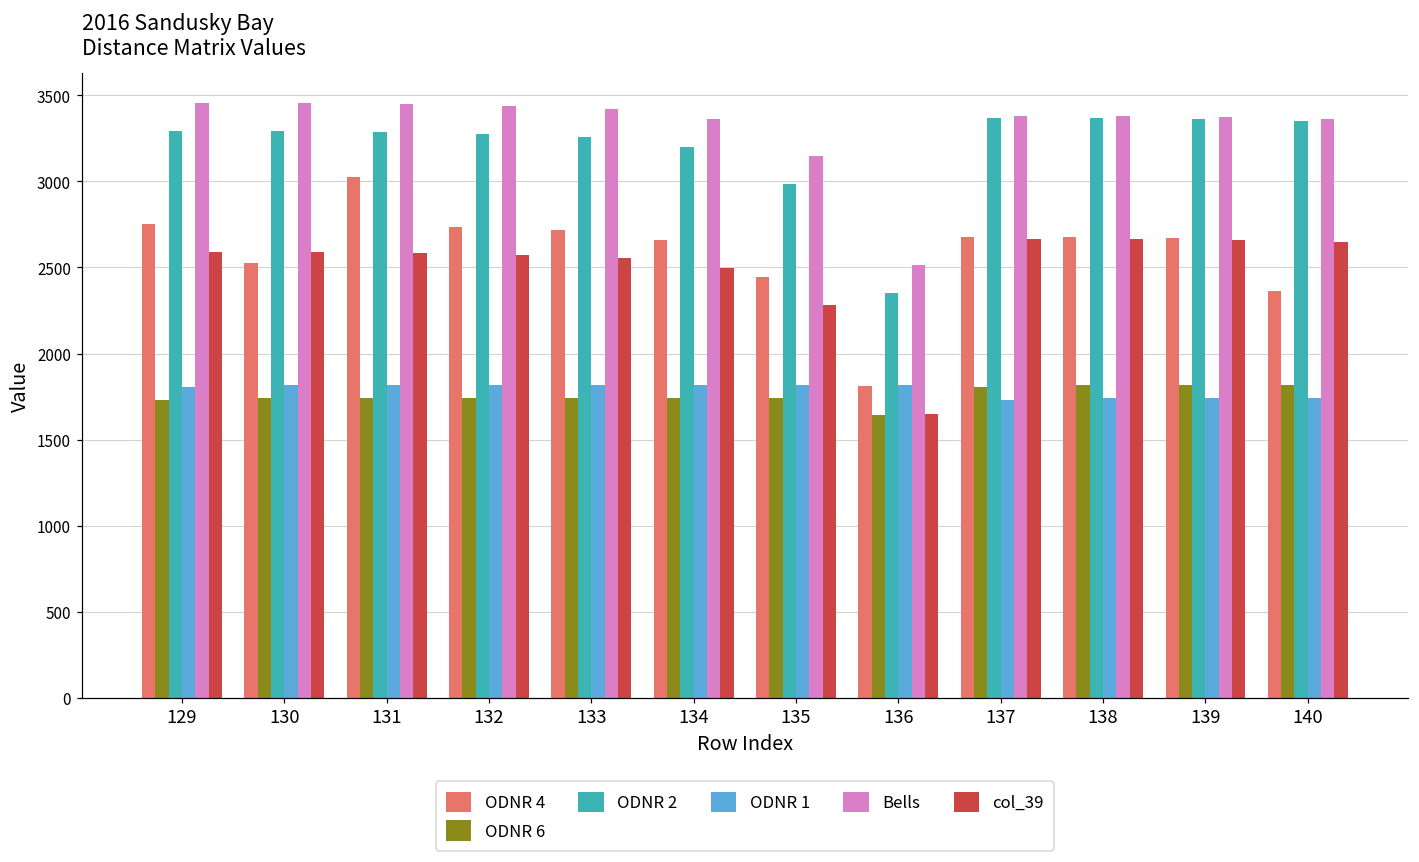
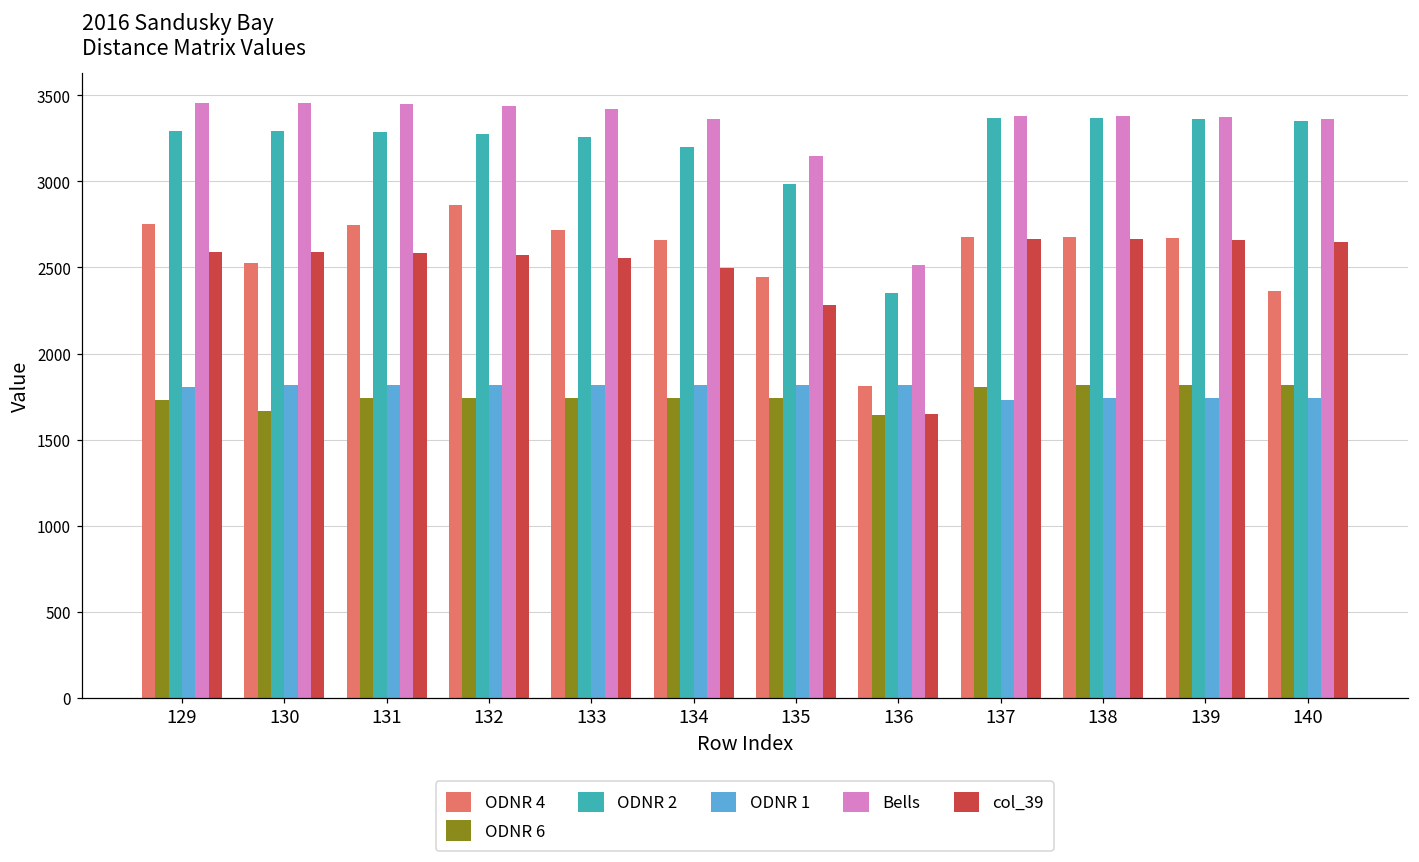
  {
    "ODNR 4": {
      "129": 2750,
      "130": 2530,
-     "131": 3030,
-     "132": 2740,
+     "131": 2750,
+     "132": 2870,
      "133": 2720,
      "134": 2660,
      "135": 2440,
      "136": 1810,
      "137": 2680,
      "138": 2680,
      "139": 2670,
      "140": 2370
    },
    "ODNR 6": {
      "129": 1730,
-     "130": 1740,
+     "130": 1670,
      "131": 1740,
      "132": 1740,
      "133": 1740,
      "134": 1740,
      "135": 1740,
      "136": 1640,
      "137": 1810,
      "138": 1820,
      "139": 1820,
      "140": 1820
    },
    "Bells": {
      "129": 3460,
      "130": 3460,
      "131": 3450,
      "132": 3440,
      "133": 3420,
      "134": 3370,
      "135": 3150,
      "136": 2510,
      "137": 3380,
      "138": 3380,
      "139": 3370,
      "140": 3360
    },
    "col_39": {
      "129": 2590,
      "130": 2590,
      "131": 2580,
      "132": 2570,
      "133": 2550,
      "134": 2500,
      "135": 2280,
      "136": 1650,
      "137": 2670,
      "138": 2660,
      "139": 2660,
      "140": 2650
    }
  }
